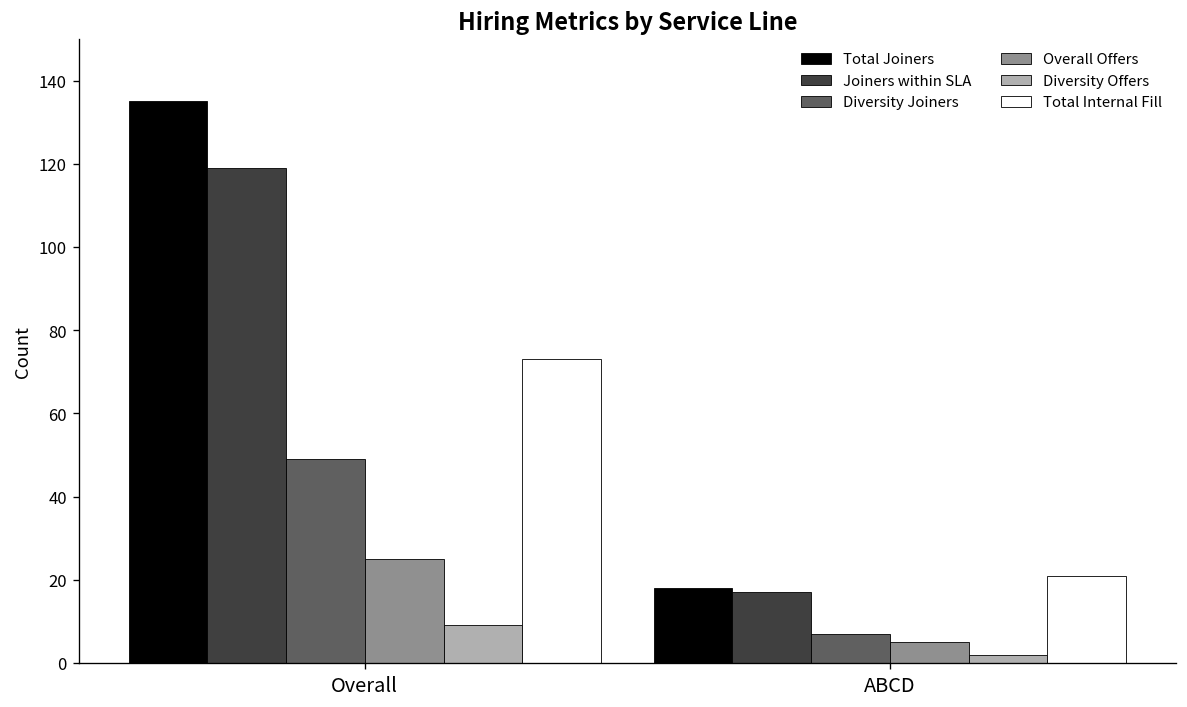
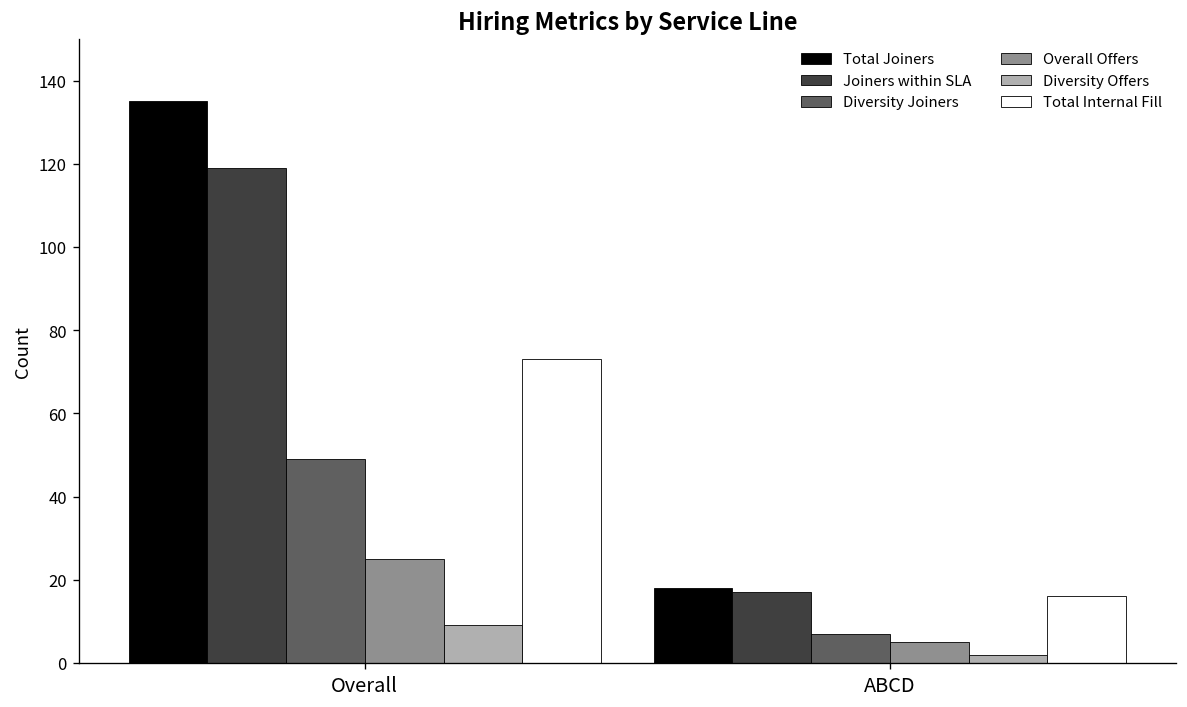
  {
    "Total Joiners": {
      "Overall": 135,
      "ABCD": 18
    },
    "Total Internal Fill": {
      "Overall": 73,
-     "ABCD": 21
+     "ABCD": 16
    }
  }
